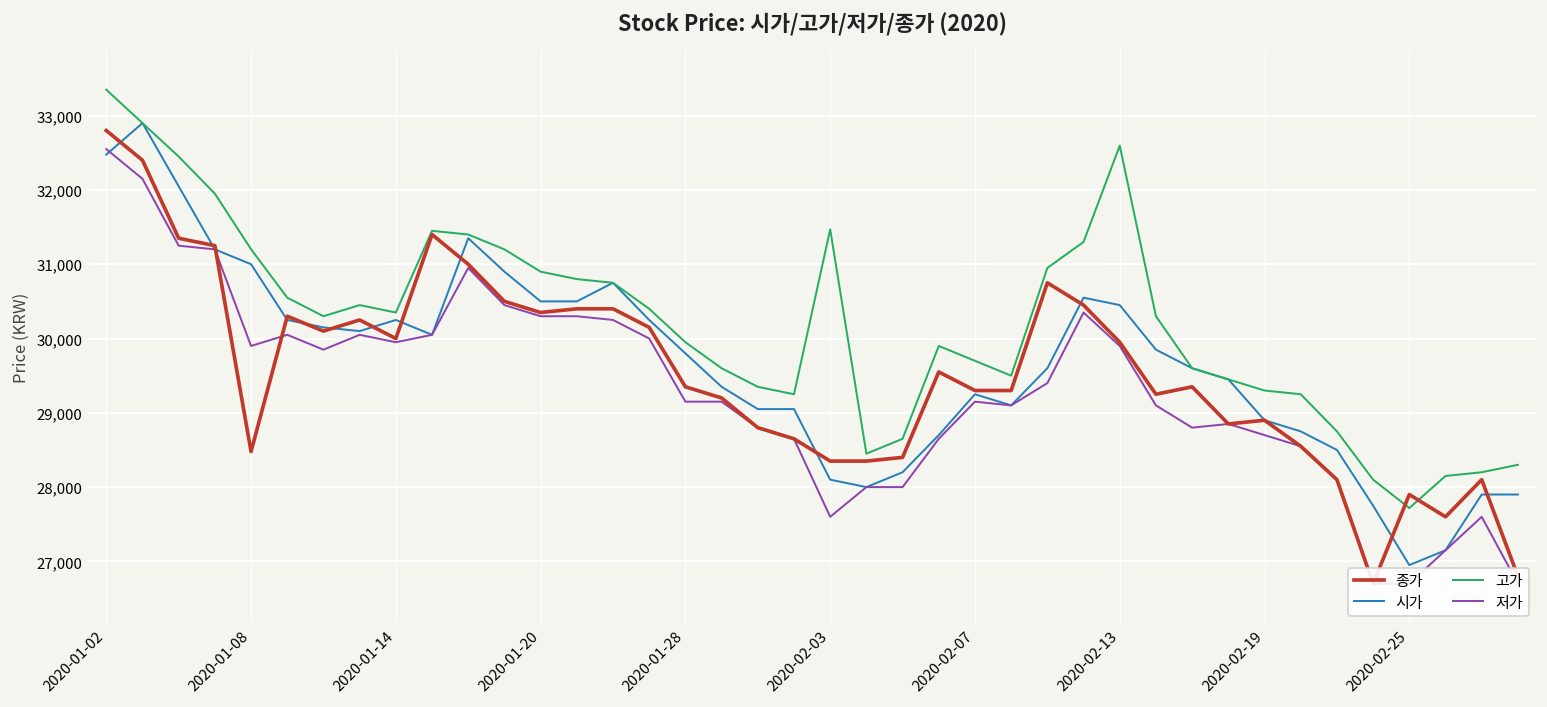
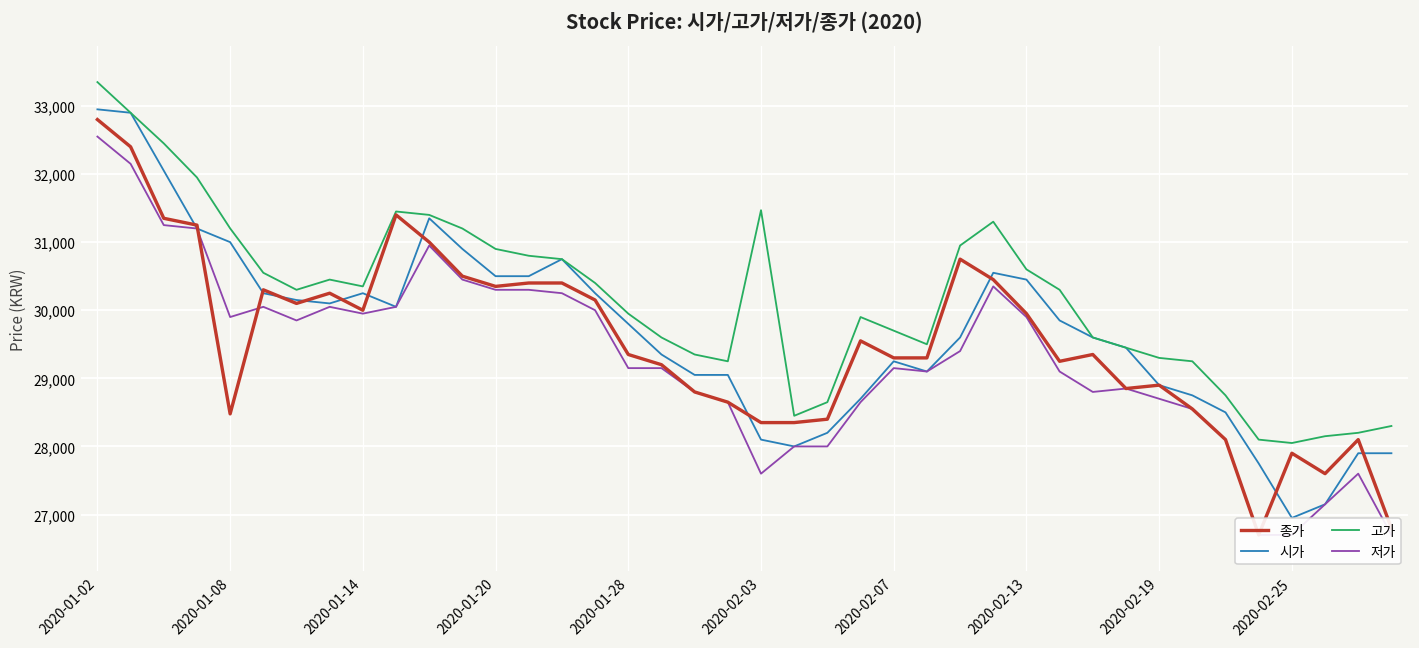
  {
    "종가": {
      "2020-01-02": "32,800",
      "2020-01-08": "28,500",
      "2020-01-14": "30,000",
      "2020-01-20": "30,400",
      "2020-01-28": "29,400",
      "2020-02-03": "28,400",
      "2020-02-07": "29,300",
      "2020-02-13": "30,000",
      "2020-02-25": "27,900"
    },
    "시가": {
-     "2020-01-02": "32,500",
+     "2020-01-02": "33,000",
      "2020-01-08": "31,000",
      "2020-01-14": "30,300",
      "2020-01-20": "30,500",
      "2020-01-28": "29,800",
      "2020-02-03": "28,100",
      "2020-02-07": "29,300",
      "2020-02-13": "30,500"
    },
    "고가": {
      "2020-01-02": "33,400",
      "2020-01-08": "31,200",
      "2020-01-14": "30,400",
      "2020-01-20": "30,900",
      "2020-01-28": "30,000",
      "2020-02-03": "31,500",
      "2020-02-07": "29,700",
-     "2020-02-13": "32,600",
+     "2020-02-13": "30,600",
      "2020-02-19": "29,300",
-     "2020-02-25": "27,700"
+     "2020-02-25": "28,100"
    },
    "저가": {
      "2020-01-02": "32,600",
      "2020-01-08": "29,900",
      "2020-01-14": "30,000",
      "2020-01-20": "30,300",
      "2020-01-28": "29,200",
      "2020-02-03": "27,600",
      "2020-02-07": "29,200",
      "2020-02-13": "29,900",
      "2020-02-19": "28,700"
    }
  }
